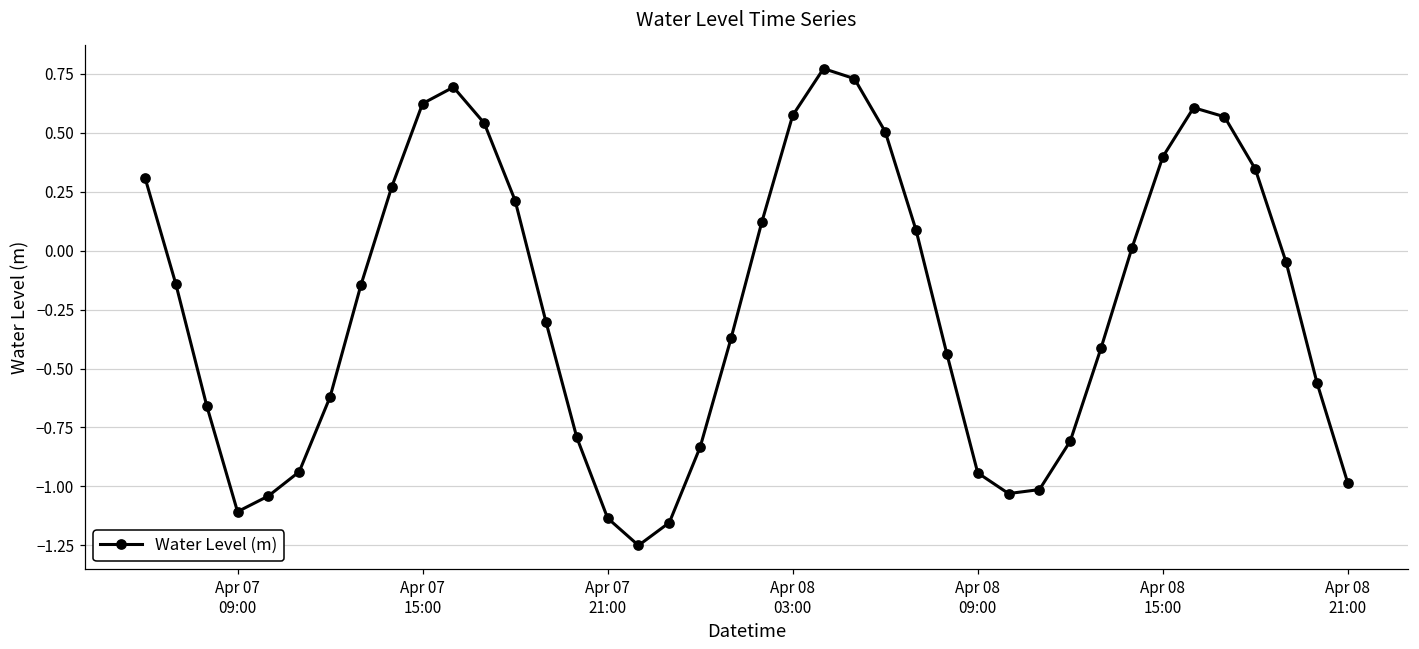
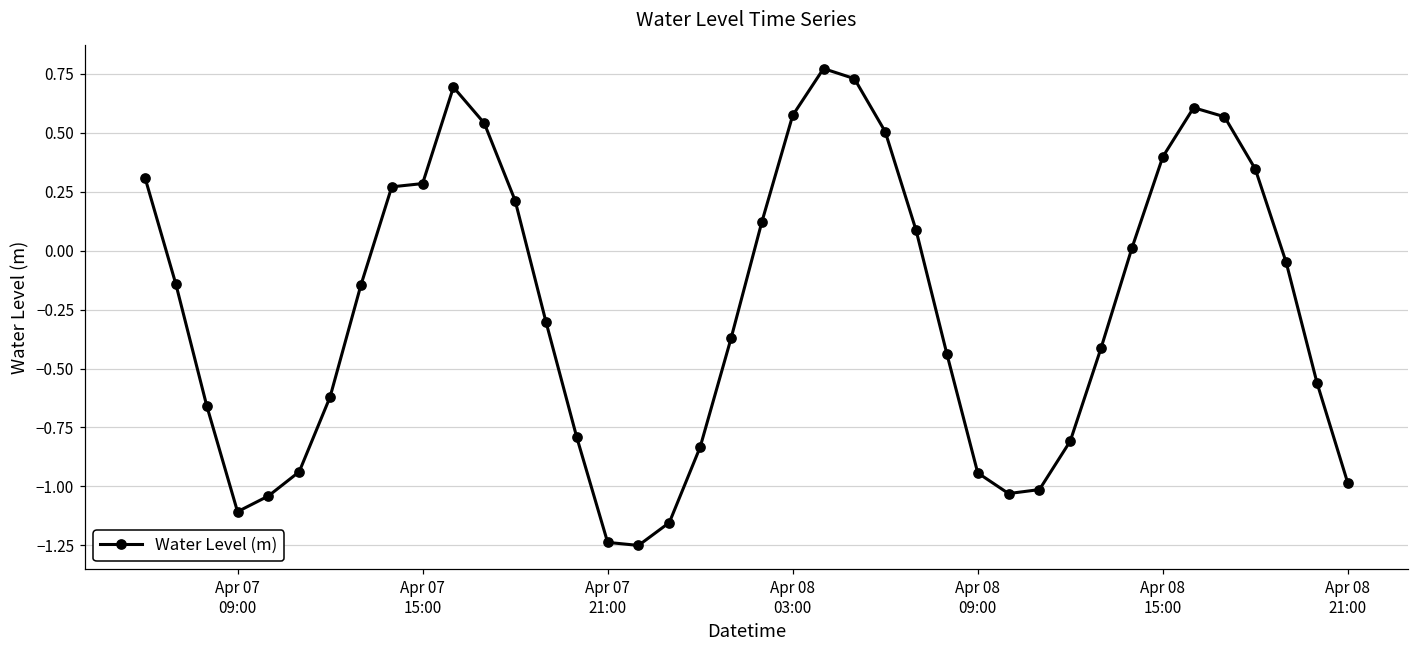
  {
    "Apr 07 09:00": -1.11,
-   "Apr 07 15:00": 0.62,
-   "Apr 07 21:00": -1.13,
+   "Apr 07 15:00": 0.28,
+   "Apr 07 21:00": -1.24,
    "Apr 08 03:00": 0.57,
    "Apr 08 09:00": -0.94,
    "Apr 08 15:00": 0.40,
    "Apr 08 21:00": -0.99
  }
